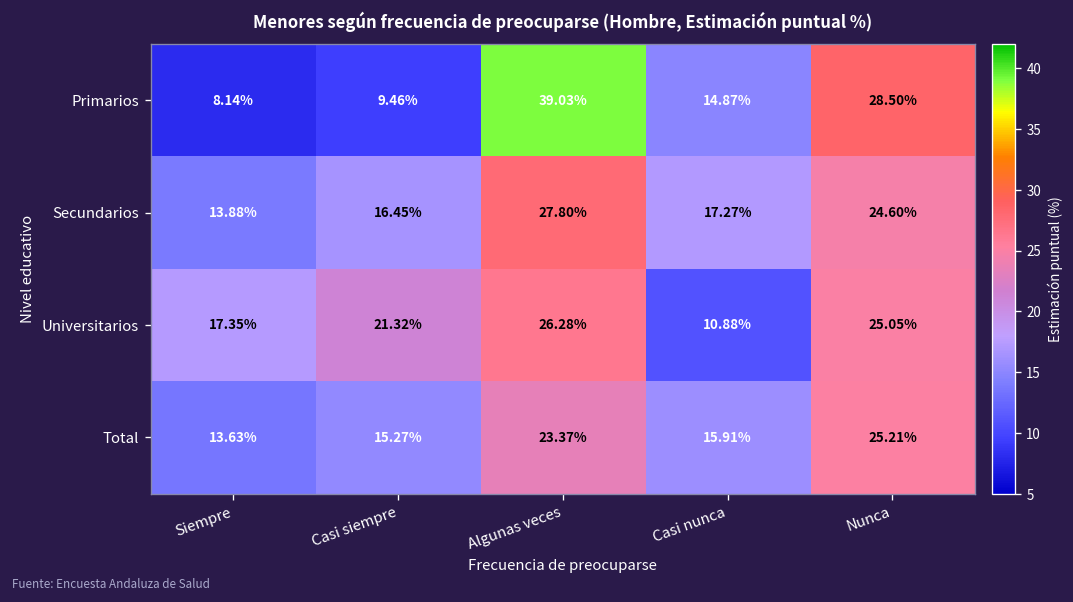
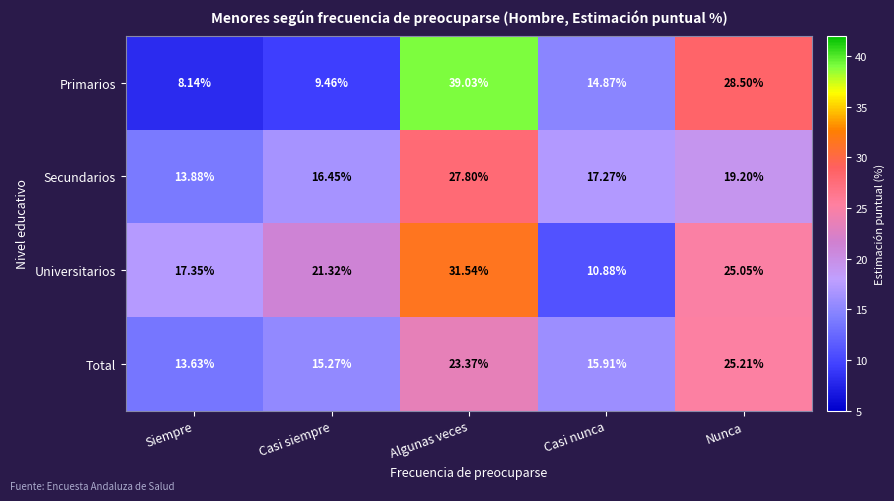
  {
    "Primarios": {
      "Siempre": "8.14%",
      "Casi siempre": "9.46%",
      "Algunas veces": "39.03%",
      "Casi nunca": "14.87%",
      "Nunca": "28.50%"
    },
    "Secundarios": {
      "Siempre": "13.88%",
      "Casi siempre": "16.45%",
      "Algunas veces": "27.80%",
      "Casi nunca": "17.27%",
-     "Nunca": "24.60%"
+     "Nunca": "19.20%"
    },
    "Universitarios": {
      "Siempre": "17.35%",
      "Casi siempre": "21.32%",
-     "Algunas veces": "26.28%",
+     "Algunas veces": "31.54%",
      "Casi nunca": "10.88%",
      "Nunca": "25.05%"
    },
    "Total": {
      "Siempre": "13.63%",
      "Casi siempre": "15.27%",
      "Algunas veces": "23.37%",
      "Casi nunca": "15.91%",
      "Nunca": "25.21%"
    }
  }
